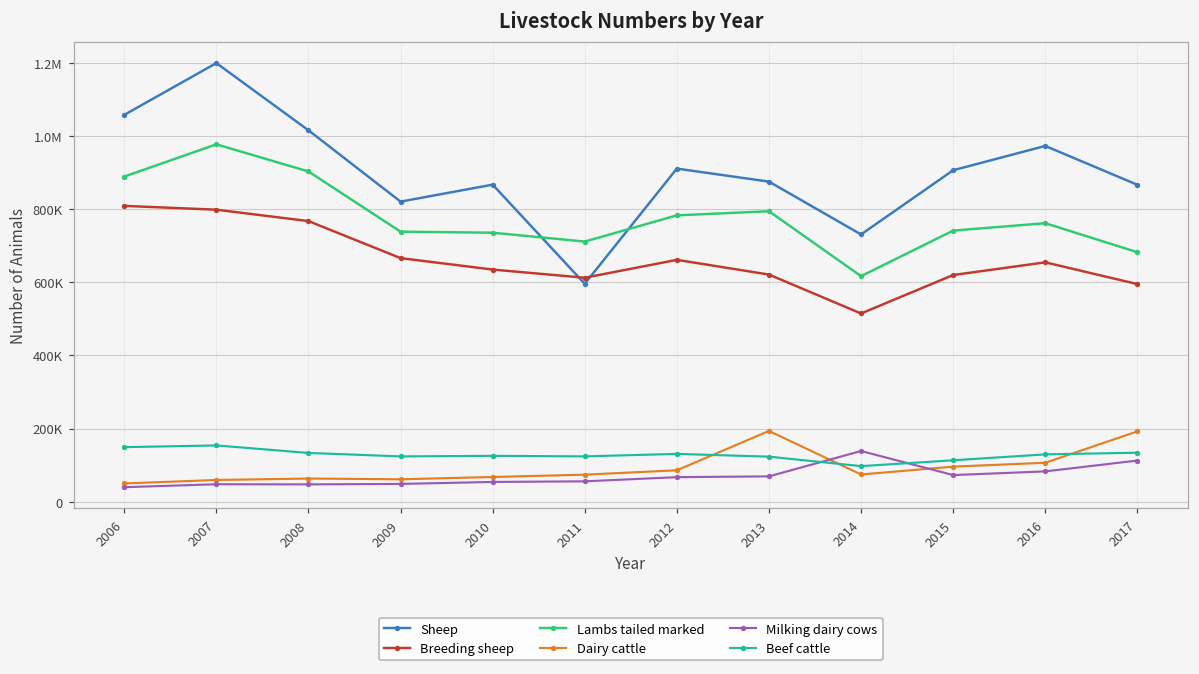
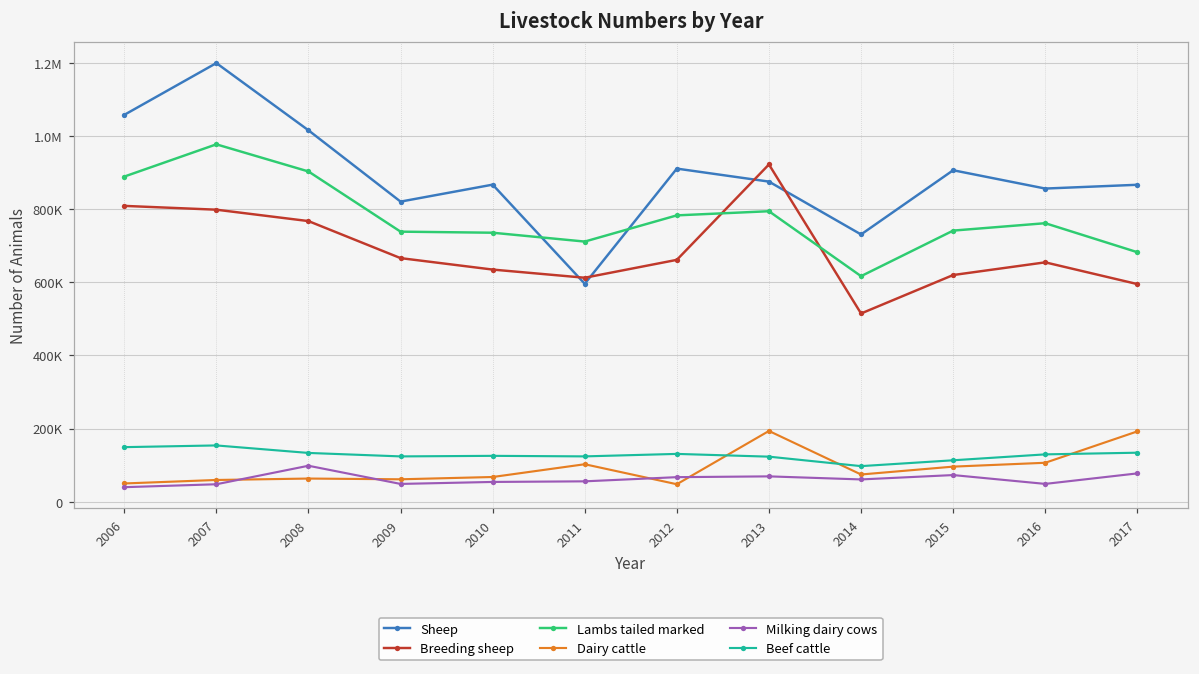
  {
    "Sheep": {
      "2006": 1060000,
      "2007": 1200000,
      "2008": 1020000,
      "2009": 820000,
      "2010": 870000,
      "2011": 600000,
      "2012": 910000,
      "2013": 880000,
      "2014": 730000,
      "2015": 910000,
-     "2016": 970000,
+     "2016": 860000,
      "2017": 870000
    },
    "Breeding sheep": {
      "2006": 810000,
      "2007": 800000,
      "2008": 770000,
      "2009": 670000,
      "2010": 630000,
      "2011": 610000,
      "2012": 660000,
-     "2013": 620000,
+     "2013": 920000,
      "2014": 510000,
      "2015": 620000,
      "2016": 650000,
      "2017": 600000
    },
    "Dairy cattle": {
      "2006": 50000,
      "2007": 60000,
      "2008": 60000,
      "2009": 60000,
      "2010": 70000,
-     "2011": 70000,
-     "2012": 90000,
+     "2011": 100000,
+     "2012": 50000,
      "2013": 190000,
      "2014": 70000,
      "2015": 100000,
      "2016": 110000,
      "2017": 190000
    },
    "Milking dairy cows": {
      "2006": 40000,
      "2007": 50000,
-     "2008": 50000,
+     "2008": 100000,
      "2009": 50000,
      "2010": 50000,
      "2011": 60000,
      "2012": 70000,
      "2013": 70000,
-     "2014": 140000,
+     "2014": 60000,
      "2015": 70000,
-     "2016": 80000,
-     "2017": 110000
+     "2016": 50000,
+     "2017": 80000
    }
  }
